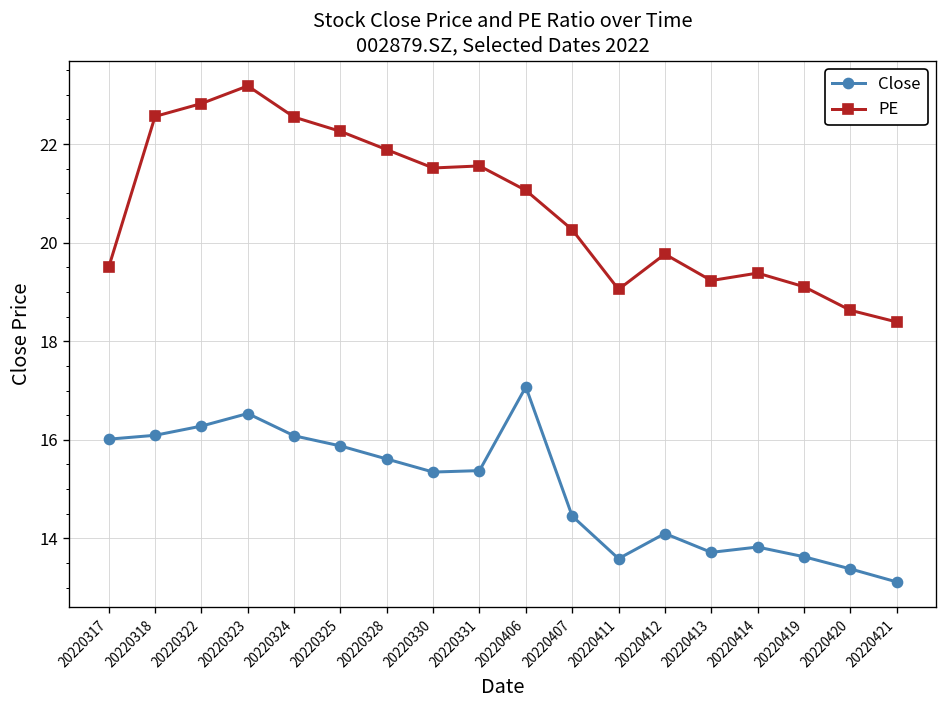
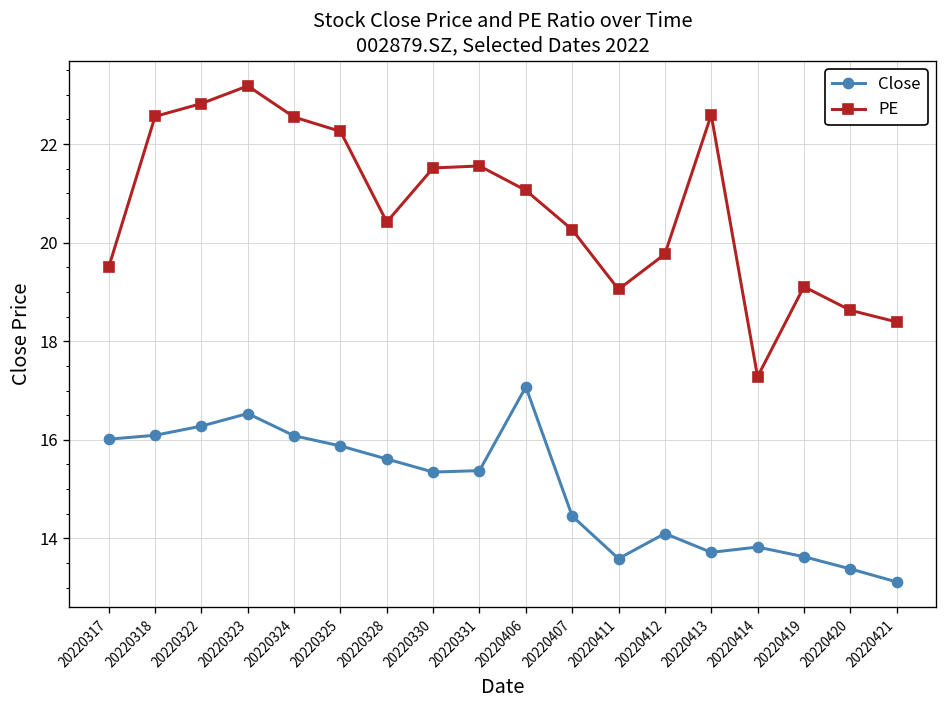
  {
    "Close": {
      "20220317": 16.0,
      "20220318": 16.1,
      "20220322": 16.3,
      "20220323": 16.5,
      "20220324": 16.1,
      "20220325": 15.9,
      "20220328": 15.6,
      "20220330": 15.3,
      "20220331": 15.4,
      "20220406": 17.1,
      "20220407": 14.5,
      "20220411": 13.6,
      "20220412": 14.1,
      "20220413": 13.7,
      "20220414": 13.8,
      "20220419": 13.6,
      "20220420": 13.4,
      "20220421": 13.1
    },
    "PE": {
      "20220317": 19.5,
      "20220318": 22.6,
      "20220322": 22.8,
      "20220323": 23.2,
      "20220324": 22.5,
      "20220325": 22.3,
-     "20220328": 21.9,
+     "20220328": 20.4,
      "20220330": 21.5,
      "20220331": 21.6,
      "20220406": 21.1,
      "20220407": 20.3,
      "20220411": 19.1,
      "20220412": 19.8,
-     "20220413": 19.2,
-     "20220414": 19.4,
+     "20220413": 22.6,
+     "20220414": 17.3,
      "20220419": 19.1,
      "20220420": 18.6,
      "20220421": 18.4
    }
  }
